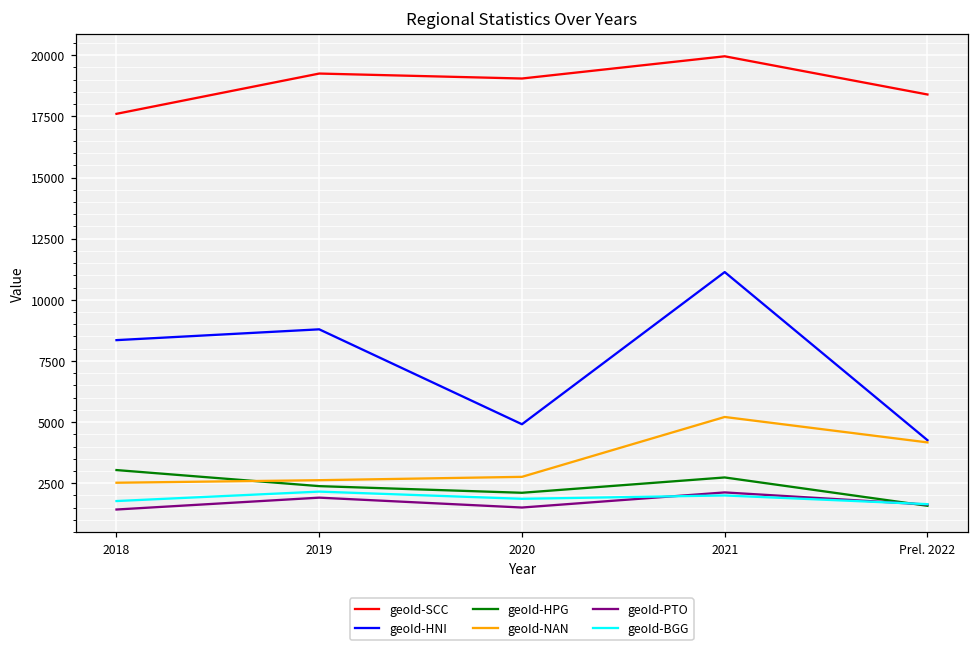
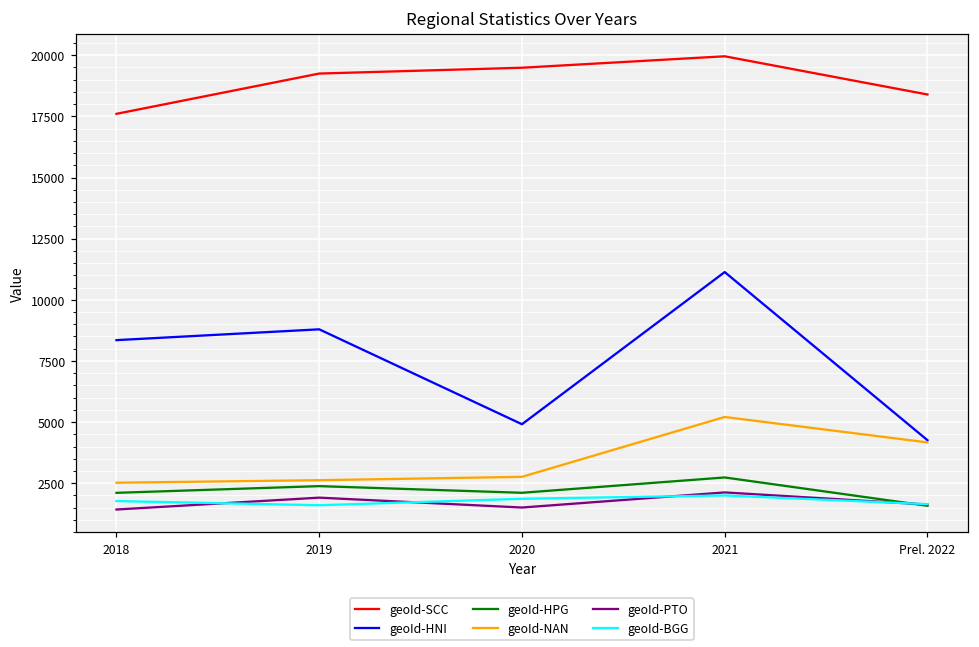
  {
    "geoId-SCC": {
      "2018": 17600,
      "2019": 19300,
-     "2020": 19000,
+     "2020": 19500,
      "2021": 20000,
      "Prel. 2022": 18400
    },
    "geoId-HNI": {
      "2018": 8400,
      "2019": 8800,
      "2020": 4900,
      "2021": 11100
    },
    "geoId-HPG": {
-     "2018": 3000,
+     "2018": 2100,
      "2019": 2400,
      "2020": 2100,
      "2021": 2700
    },
    "geoId-NAN": {
      "2018": 2500,
      "2019": 2600,
      "2020": 2800,
      "2021": 5200
    },
    "geoId-PTO": {
      "2018": 1400,
      "2019": 1900,
      "2020": 1500,
      "2021": 2100
    },
    "geoId-BGG": {
      "2018": 1800,
-     "2019": 2200,
+     "2019": 1600,
      "2020": 1900,
      "2021": 2000
    }
  }
